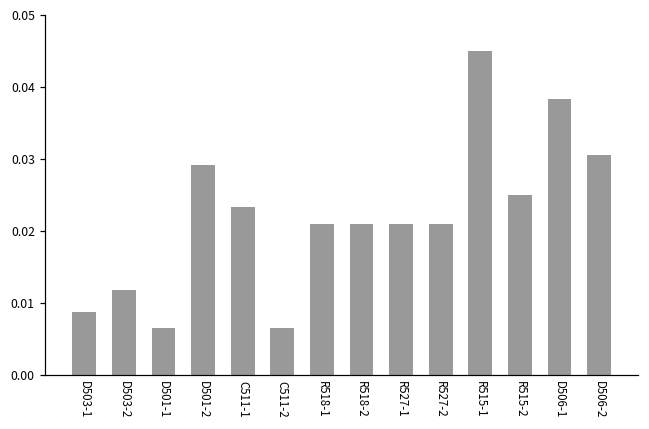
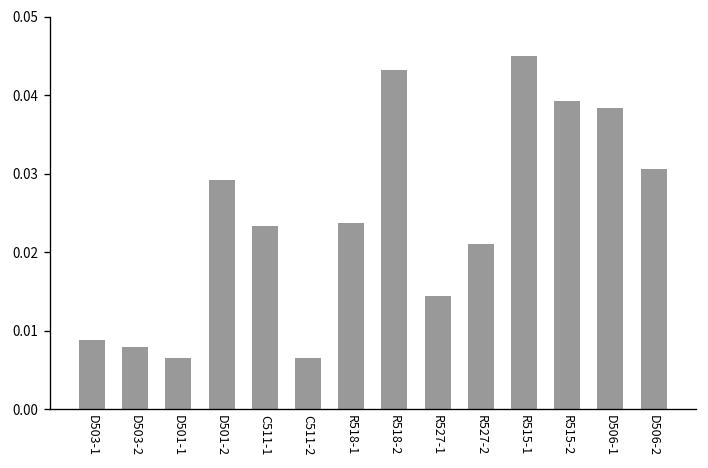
  {
    "D503-1": 0.009,
-   "D503-2": 0.012,
+   "D503-2": 0.008,
    "D501-1": 0.007,
    "D501-2": 0.029,
    "C511-1": 0.023,
    "C511-2": 0.007,
-   "R518-1": 0.021,
-   "R518-2": 0.021,
-   "R527-1": 0.021,
+   "R518-1": 0.024,
+   "R518-2": 0.043,
+   "R527-1": 0.014,
    "R527-2": 0.021,
    "R515-1": 0.045,
-   "R515-2": 0.025,
+   "R515-2": 0.039,
    "D506-1": 0.038,
    "D506-2": 0.031
  }
